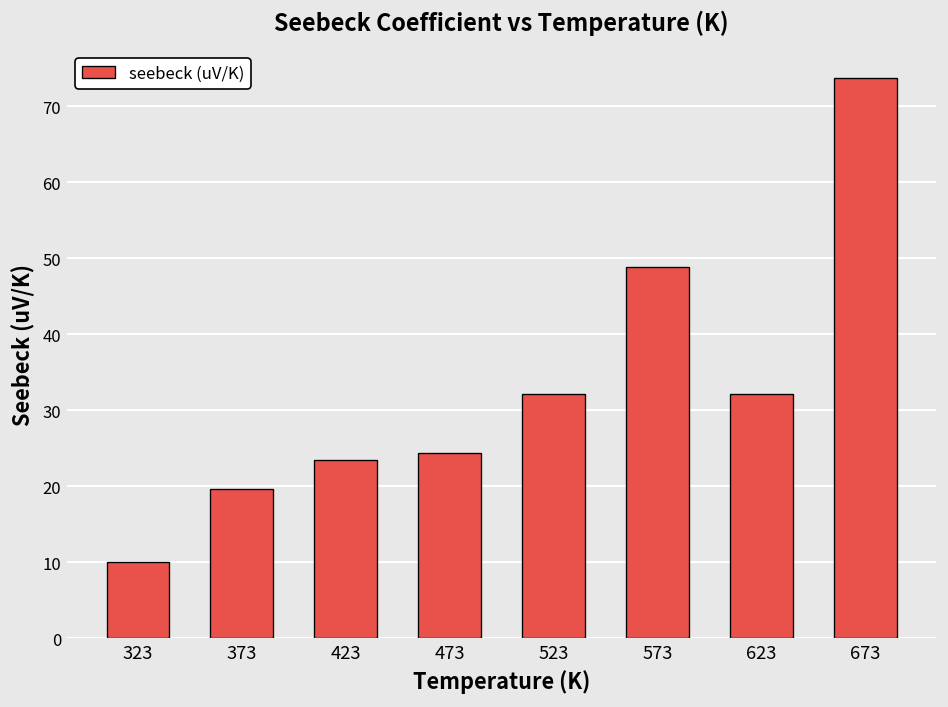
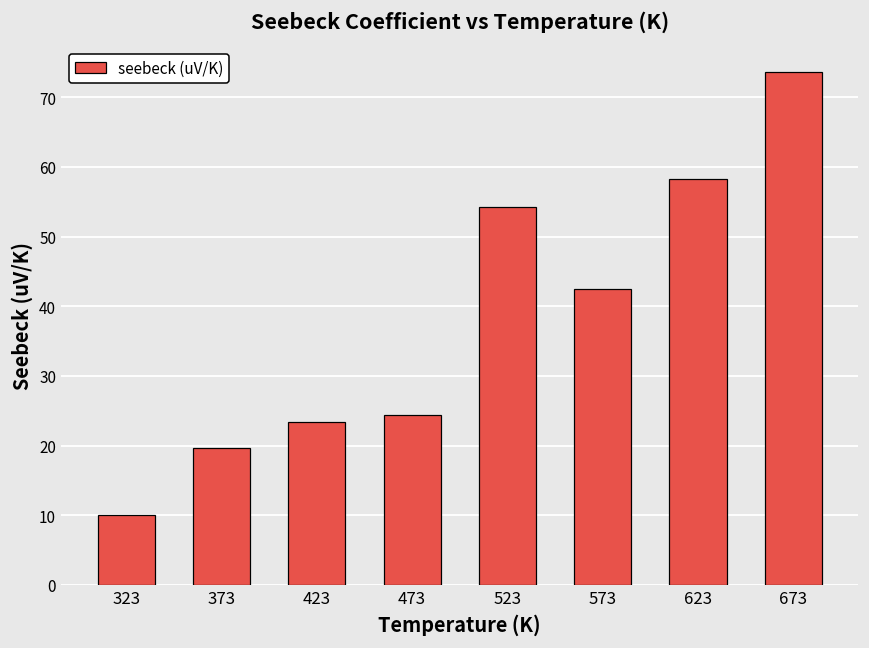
  {
    "323": 10,
    "373": 20,
    "423": 23,
    "473": 24,
-   "523": 32,
-   "573": 49,
-   "623": 32,
+   "523": 54,
+   "573": 42,
+   "623": 58,
    "673": 74
  }
